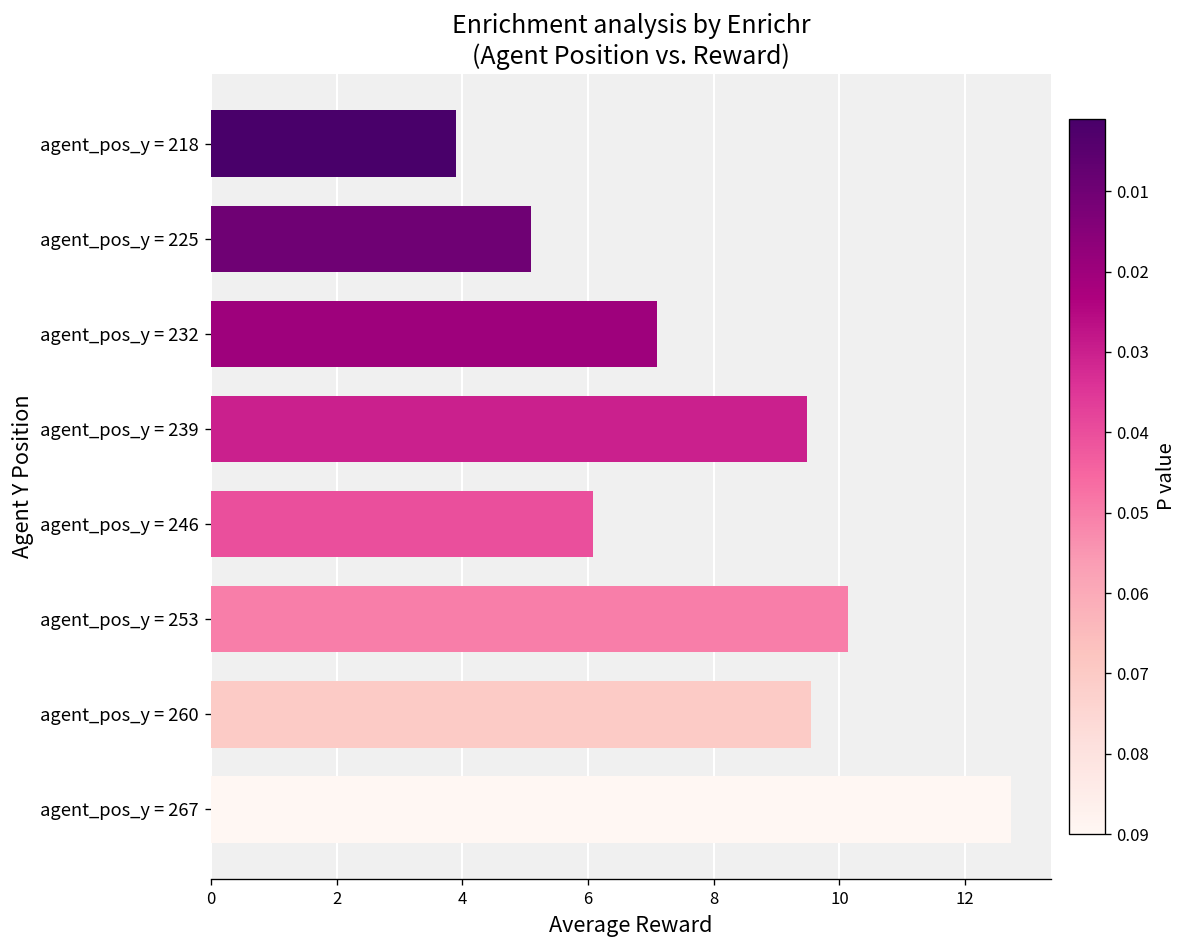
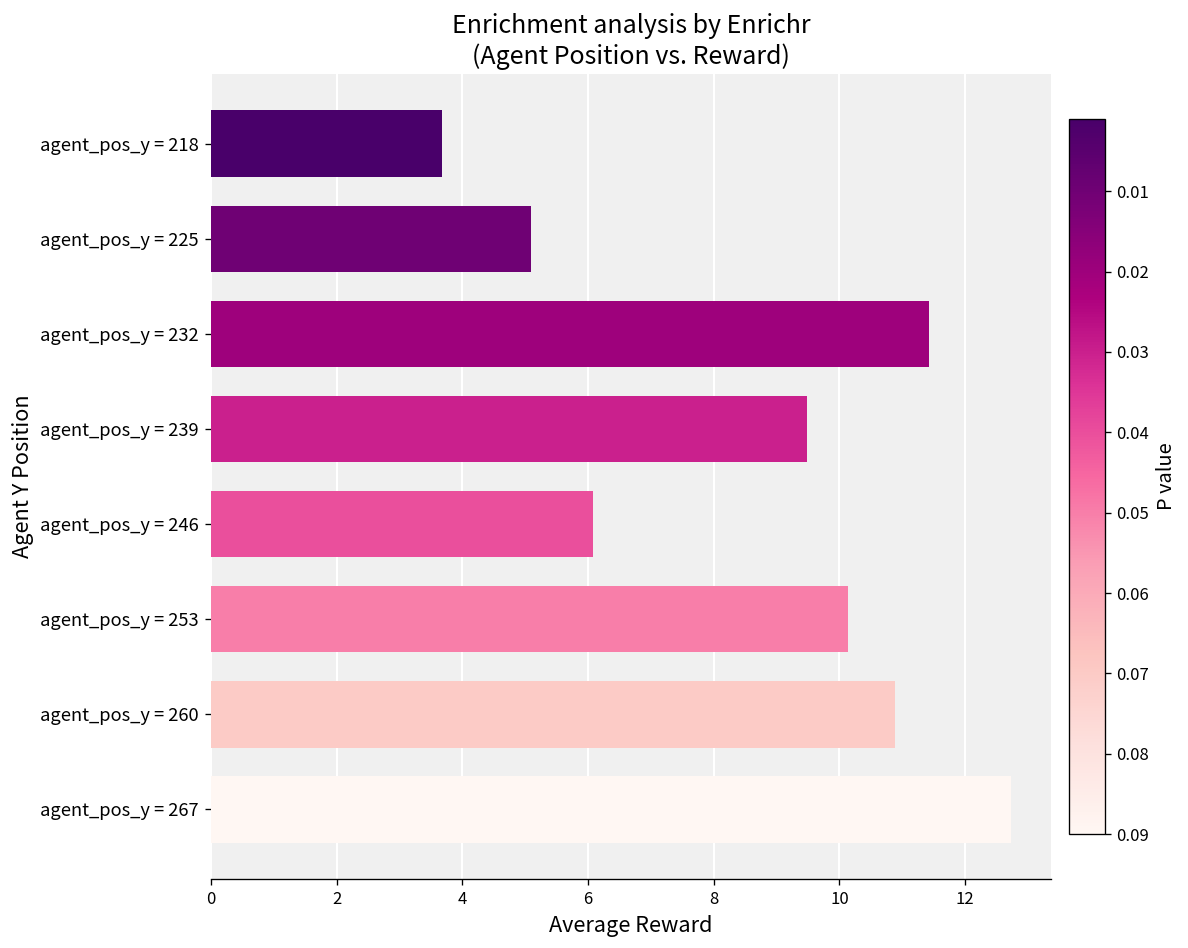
  {
-   "agent_pos_y = 218": 3.9,
+   "agent_pos_y = 218": 3.7,
    "agent_pos_y = 225": 5.1,
-   "agent_pos_y = 232": 7.1,
+   "agent_pos_y = 232": 11.4,
    "agent_pos_y = 239": 9.5,
    "agent_pos_y = 246": 6.1,
    "agent_pos_y = 253": 10.1,
-   "agent_pos_y = 260": 9.5,
+   "agent_pos_y = 260": 10.9,
    "agent_pos_y = 267": 12.7
  }
